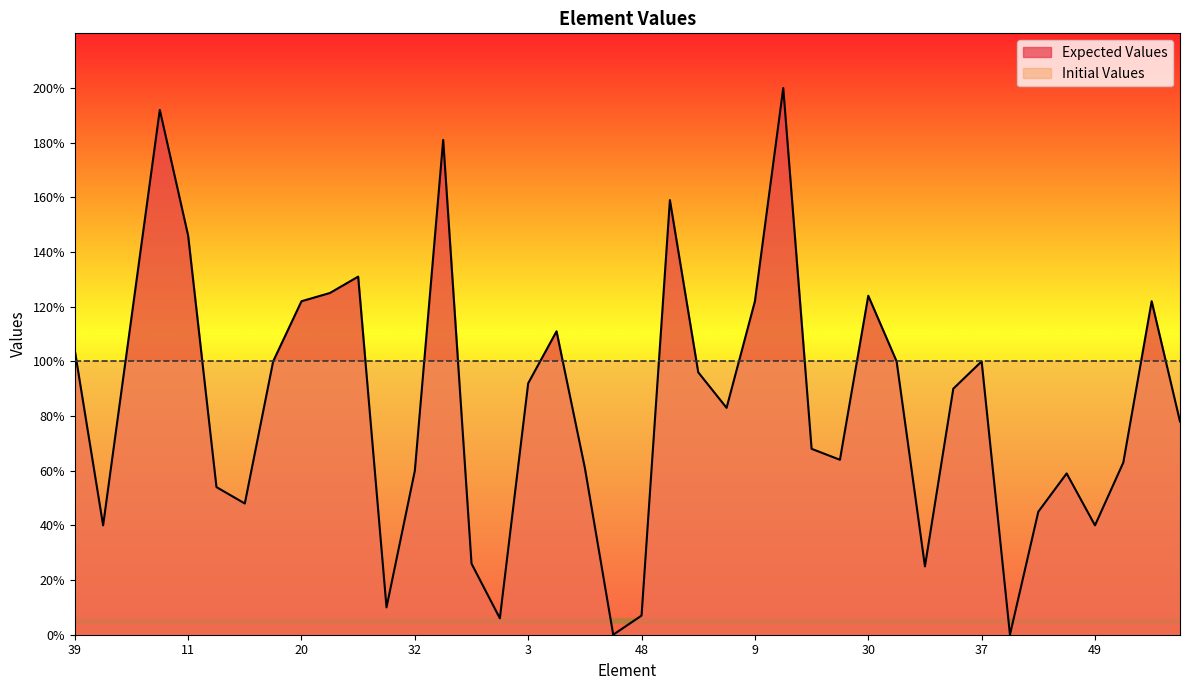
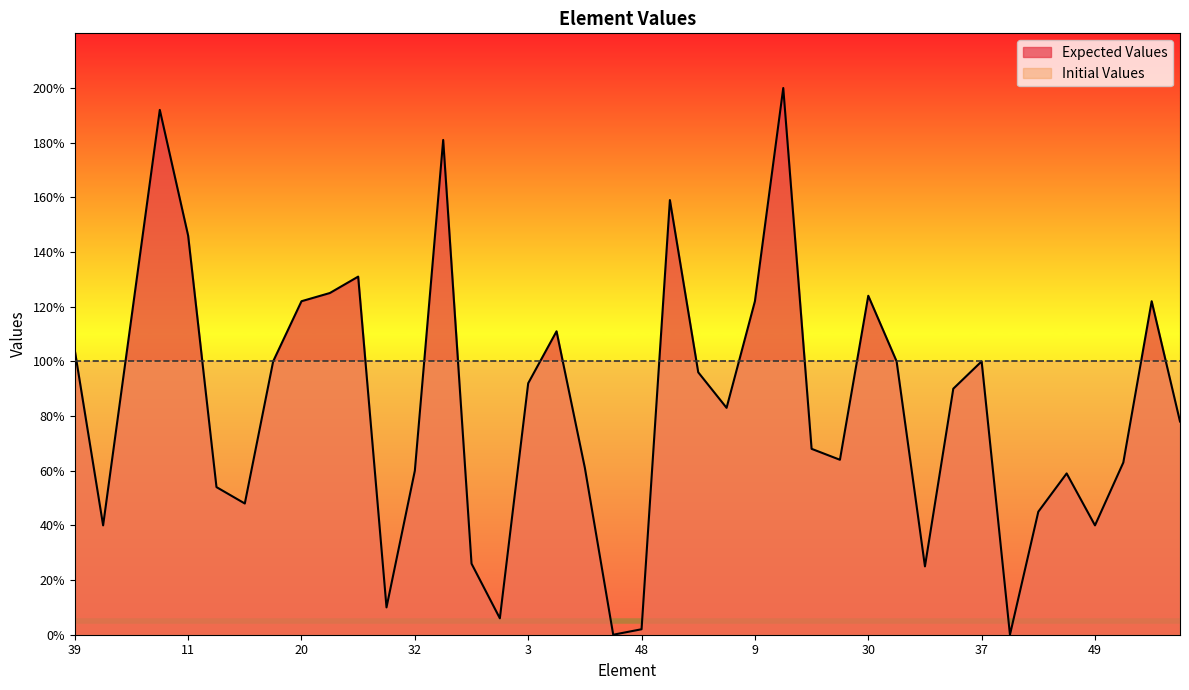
  {
    "Expected Values": {
      "20": "122%",
      "32": "60%",
-     "48": "7%",
+     "48": "2%",
      "49": "40%"
    },
    "Initial Values": {
      "20": "100%",
      "32": "100%",
      "48": "100%",
      "49": "100%"
    }
  }
